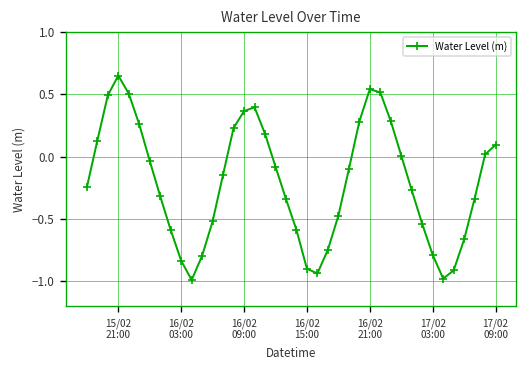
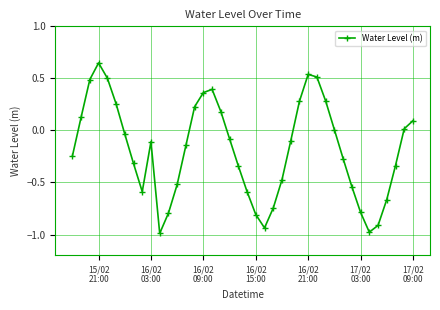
  {
    "15/02 21:00": 0.65,
-   "16/02 03:00": -0.83,
+   "16/02 03:00": -0.11,
    "16/02 09:00": 0.36,
-   "16/02 15:00": -0.90,
+   "16/02 15:00": -0.81,
    "16/02 21:00": 0.54,
    "17/02 03:00": -0.79,
    "17/02 09:00": 0.09
  }
